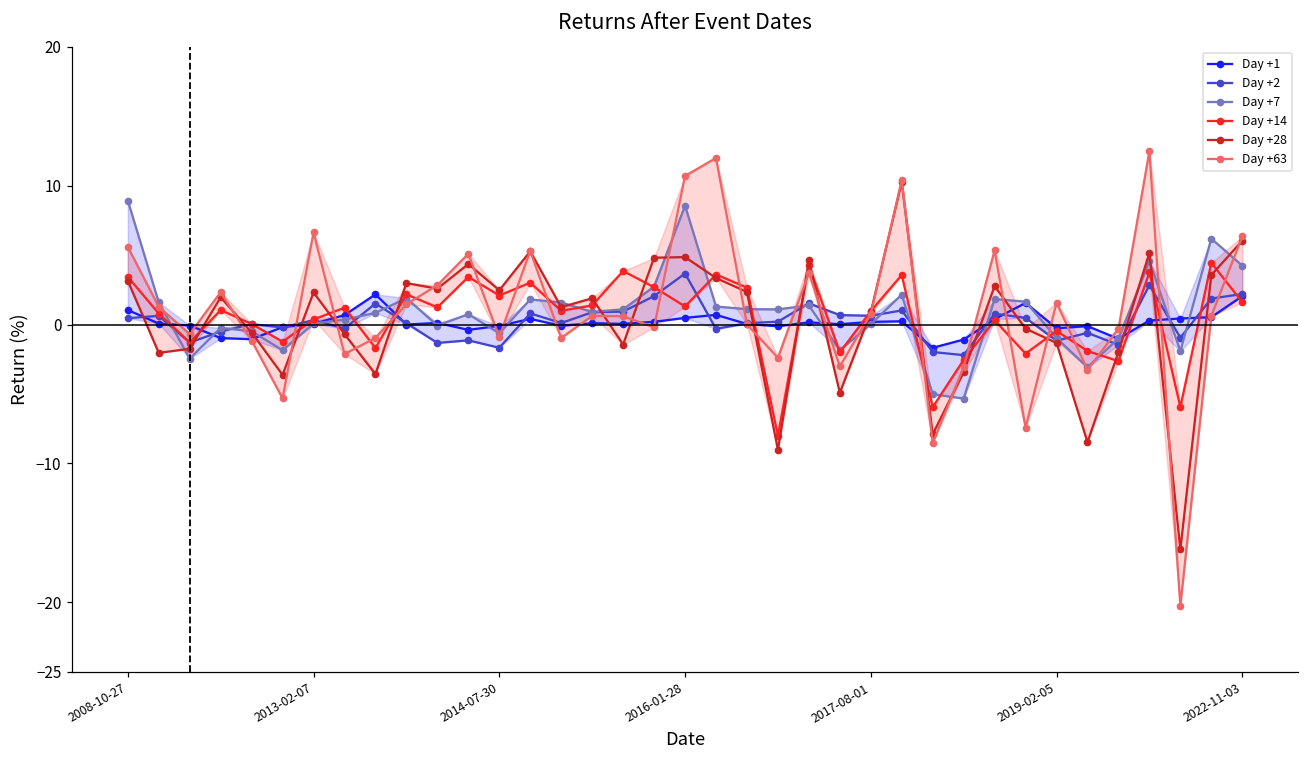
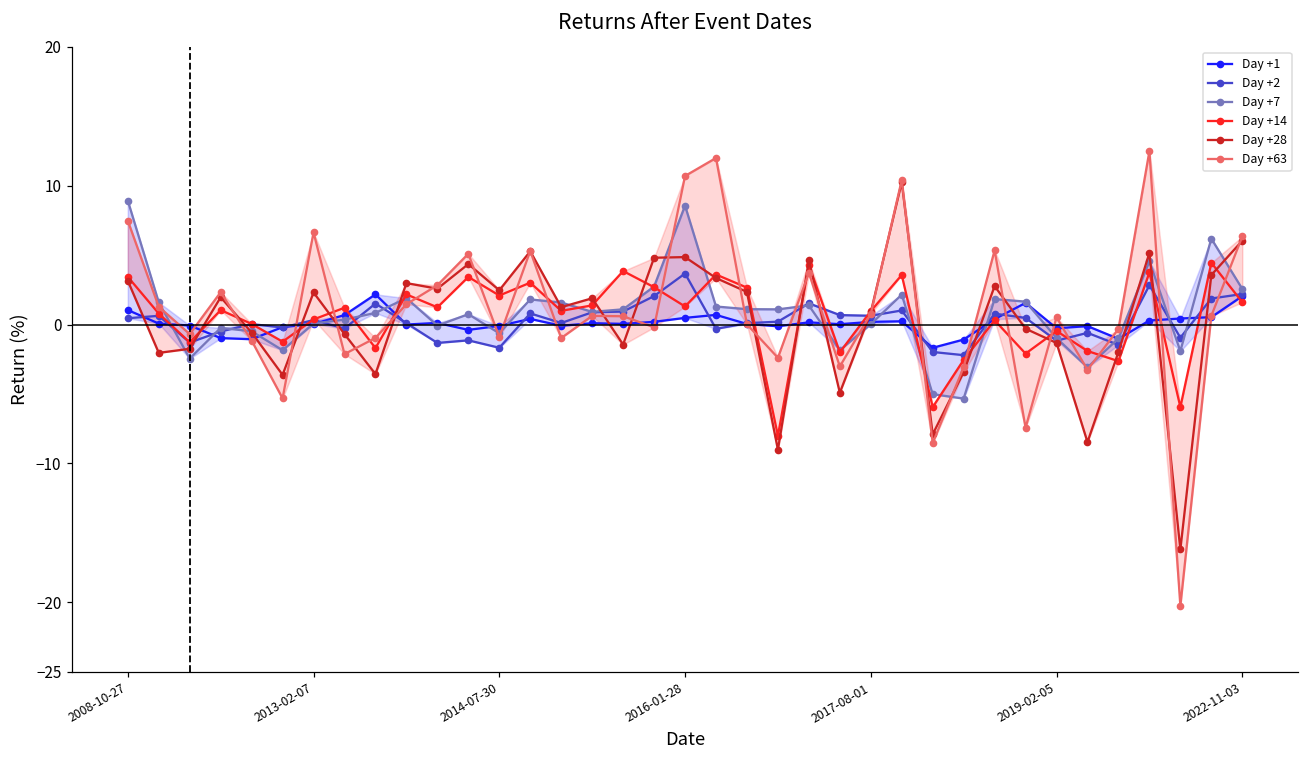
  {
    "Day +2": {
      "2008-10-27": 0.5,
      "2014-07-30": -1.7,
      "2016-01-28": 3.7
    },
    "Day +7": {
      "2014-07-30": -0.6,
-     "2022-11-03": 4.2
+     "2022-11-03": 2.6
    },
    "Day +63": {
-     "2008-10-27": 5.6,
+     "2008-10-27": 7.5,
      "2014-07-30": -0.9,
-     "2019-02-05": 1.6
+     "2019-02-05": 0.5
    }
  }
